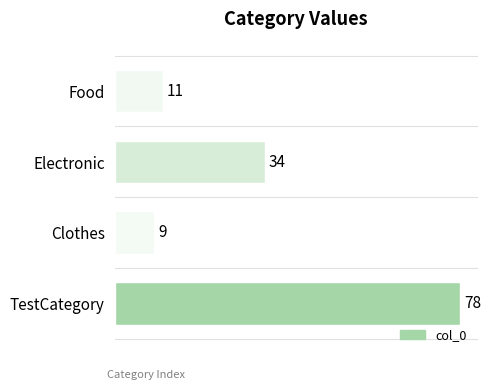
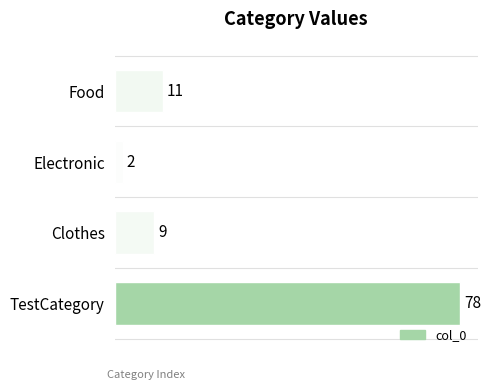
  {
    "Food": 11,
-   "Electronic": 34,
+   "Electronic": 2,
    "Clothes": 9,
    "TestCategory": 78
  }
